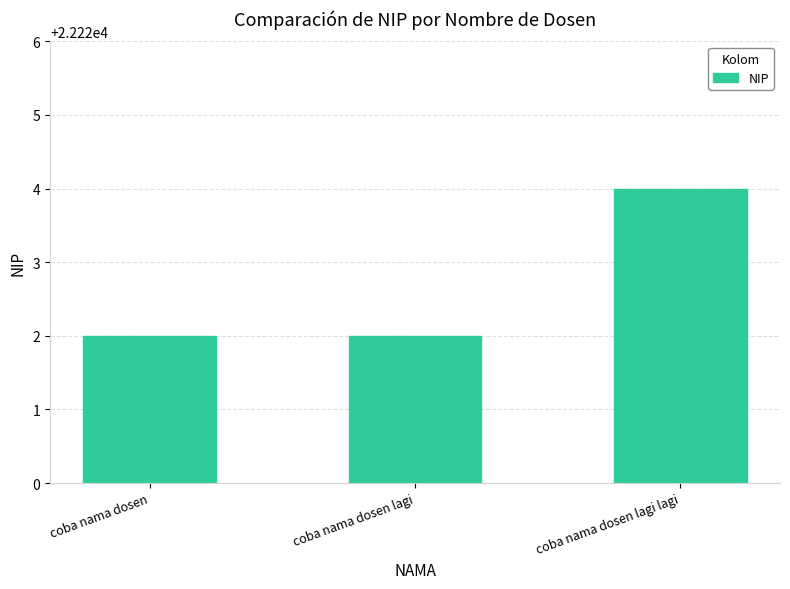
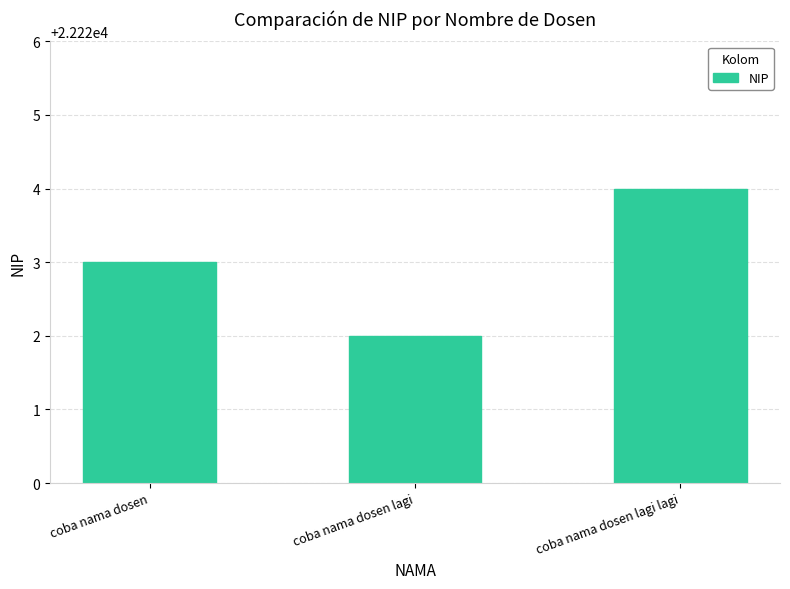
  {
-   "coba nama dosen": 22222,
+   "coba nama dosen": 22223,
    "coba nama dosen lagi": 22222,
    "coba nama dosen lagi lagi": 22224
  }
